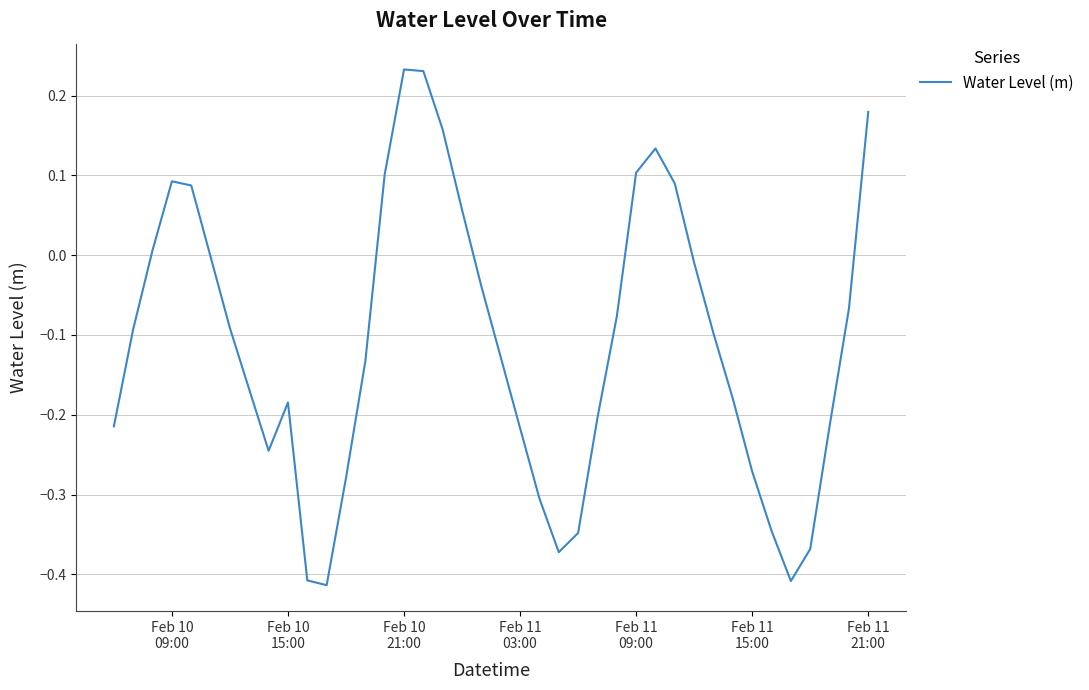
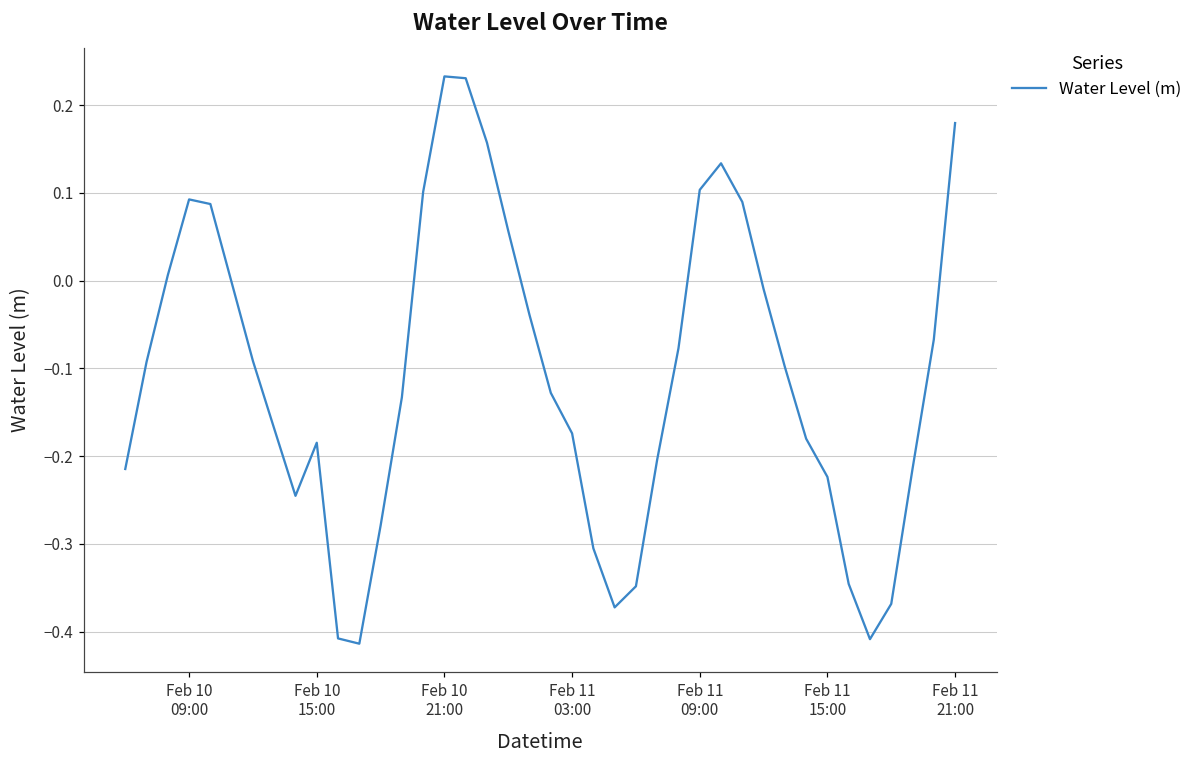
  {
    "Feb 10 09:00": 0.09,
    "Feb 10 15:00": -0.18,
    "Feb 10 21:00": 0.23,
-   "Feb 11 03:00": -0.22,
+   "Feb 11 03:00": -0.17,
    "Feb 11 09:00": 0.10,
-   "Feb 11 15:00": -0.27,
+   "Feb 11 15:00": -0.22,
    "Feb 11 21:00": 0.18
  }
